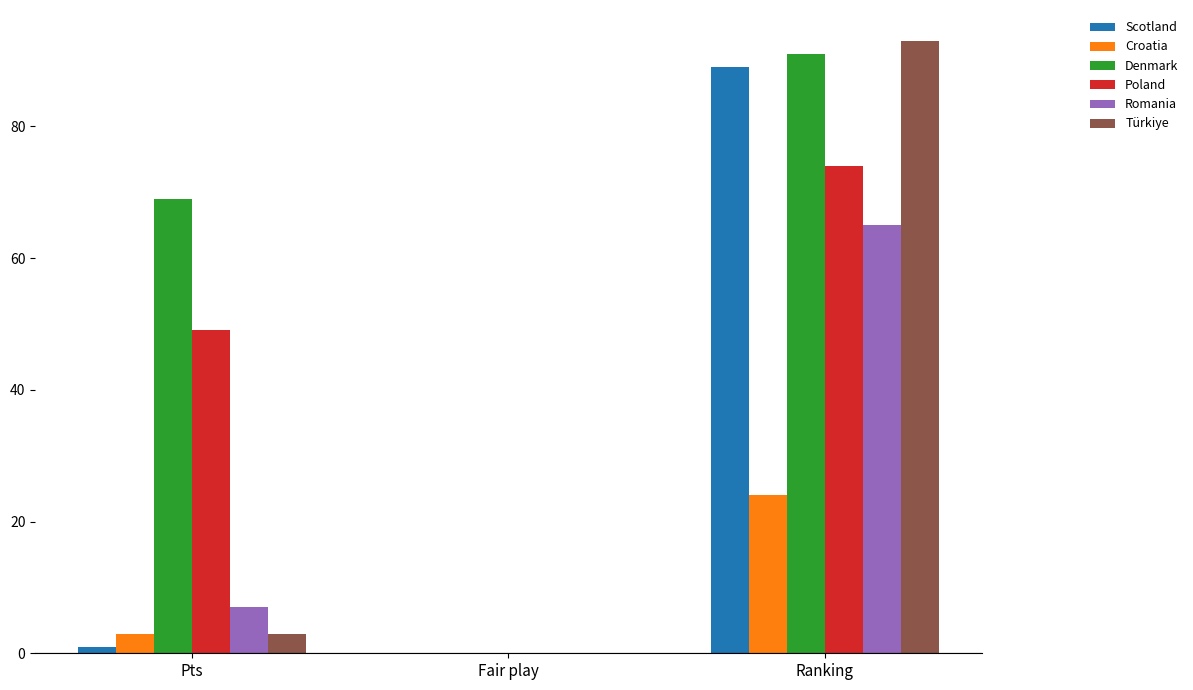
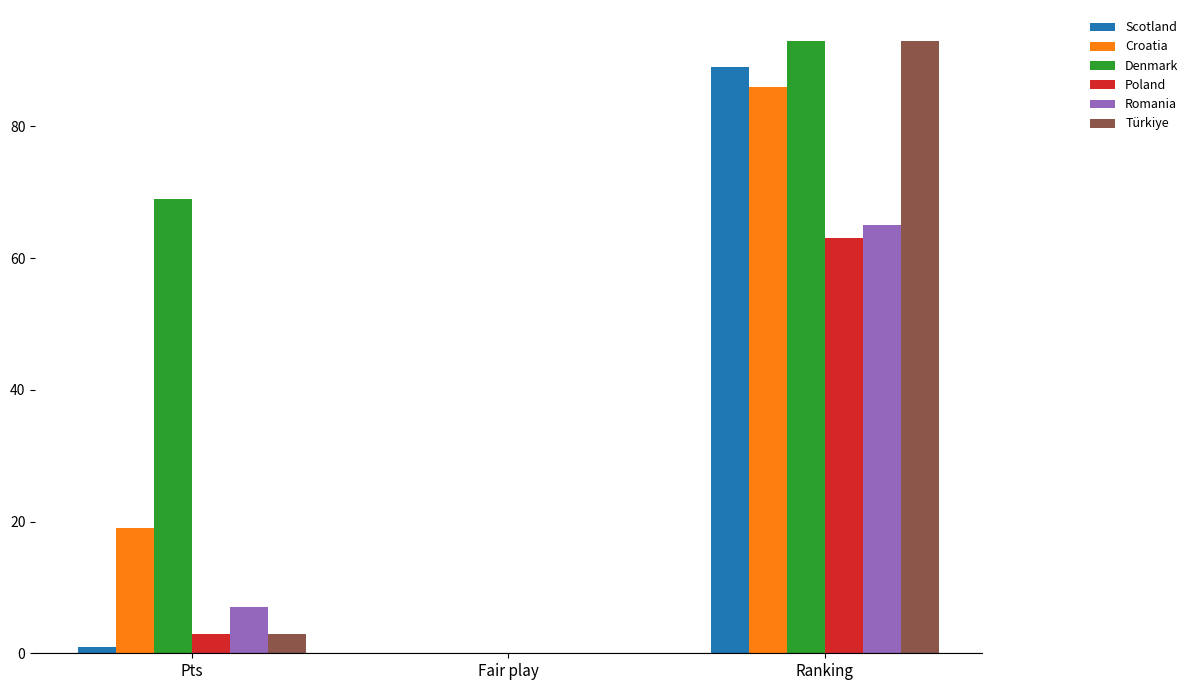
  {
    "Scotland": {
      "Pts": 1,
      "Fair play": 0,
      "Ranking": 89
    },
    "Croatia": {
-     "Pts": 3,
+     "Pts": 19,
      "Fair play": 0,
-     "Ranking": 24
+     "Ranking": 86
    },
    "Denmark": {
      "Pts": 69,
      "Fair play": 0,
-     "Ranking": 91
+     "Ranking": 93
    },
    "Poland": {
-     "Pts": 49,
+     "Pts": 3,
      "Fair play": 0,
-     "Ranking": 74
+     "Ranking": 63
    },
    "Romania": {
      "Pts": 7,
      "Fair play": 0,
      "Ranking": 65
    },
    "Türkiye": {
      "Pts": 3,
      "Fair play": 0,
      "Ranking": 93
    }
  }
